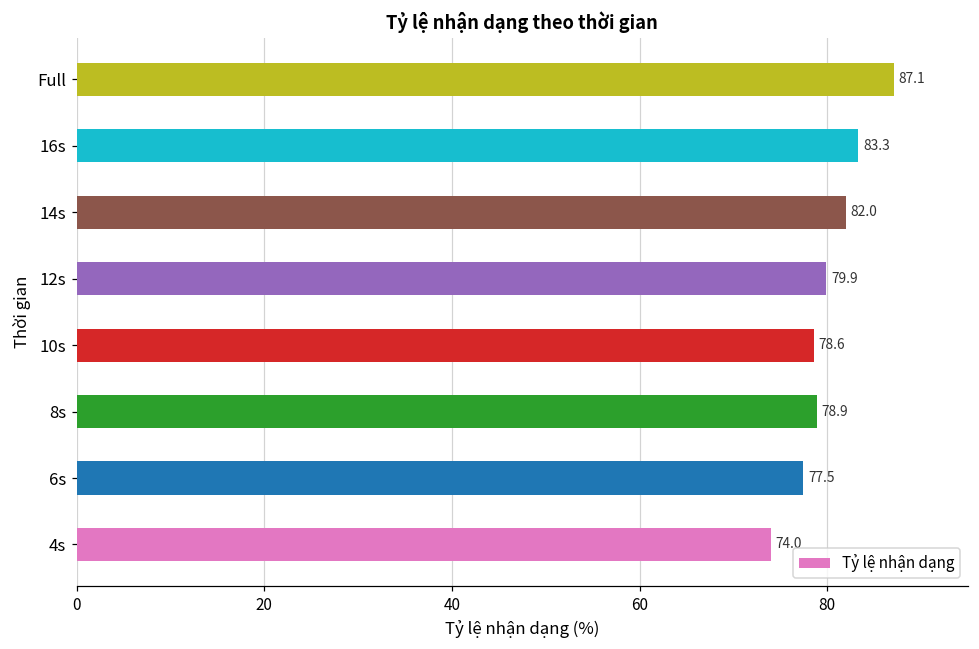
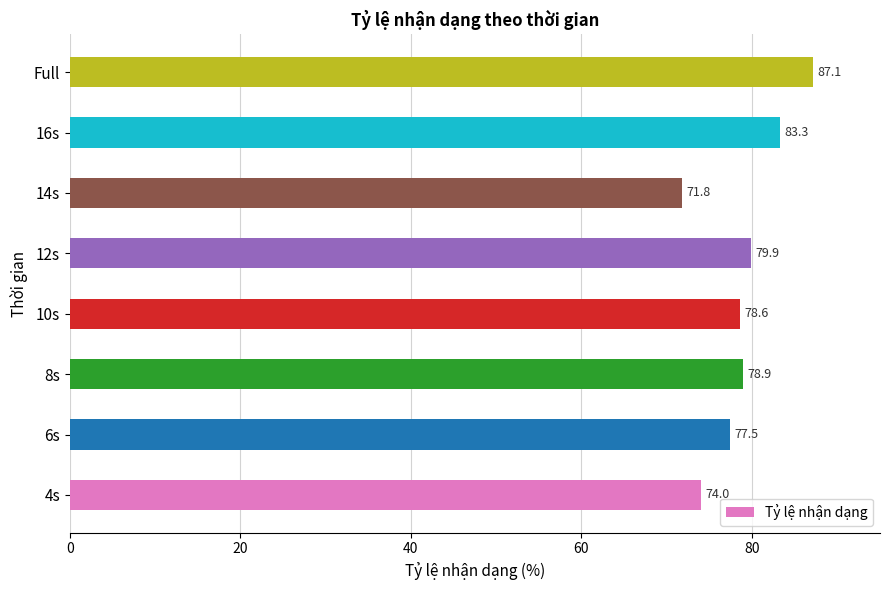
  {
    "Full": 87.1,
    "16s": 83.3,
-   "14s": 82.0,
+   "14s": 71.8,
    "12s": 79.9,
    "10s": 78.6,
    "8s": 78.9,
    "6s": 77.5
  }
